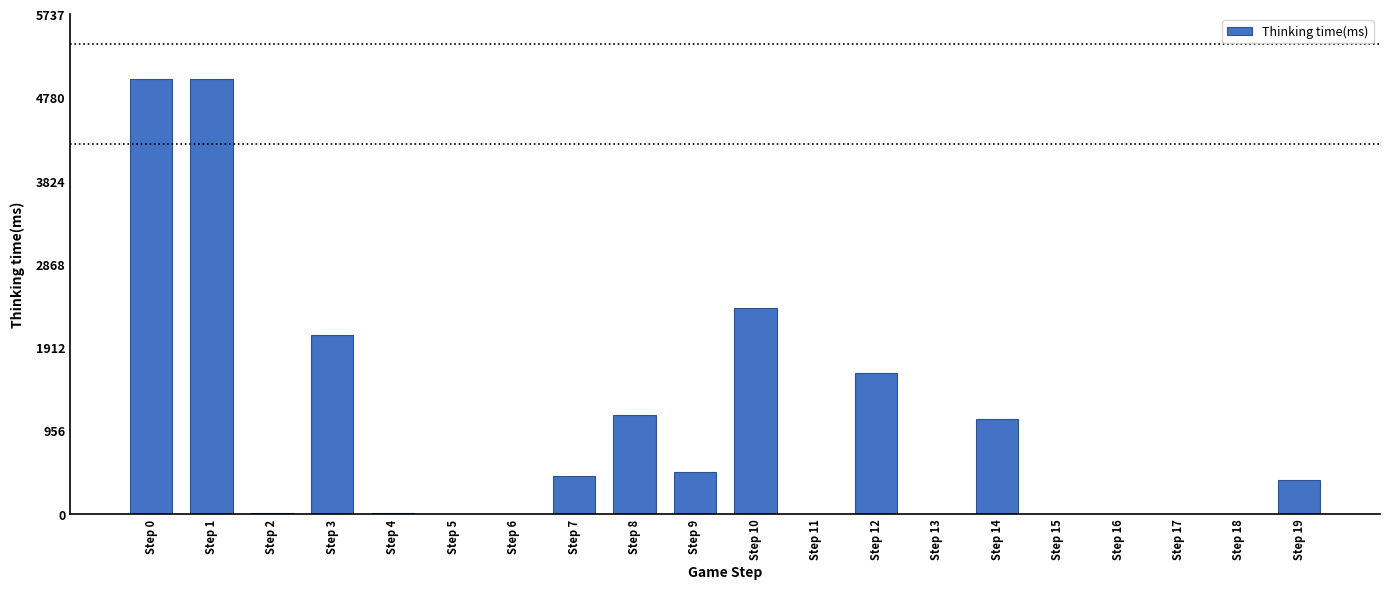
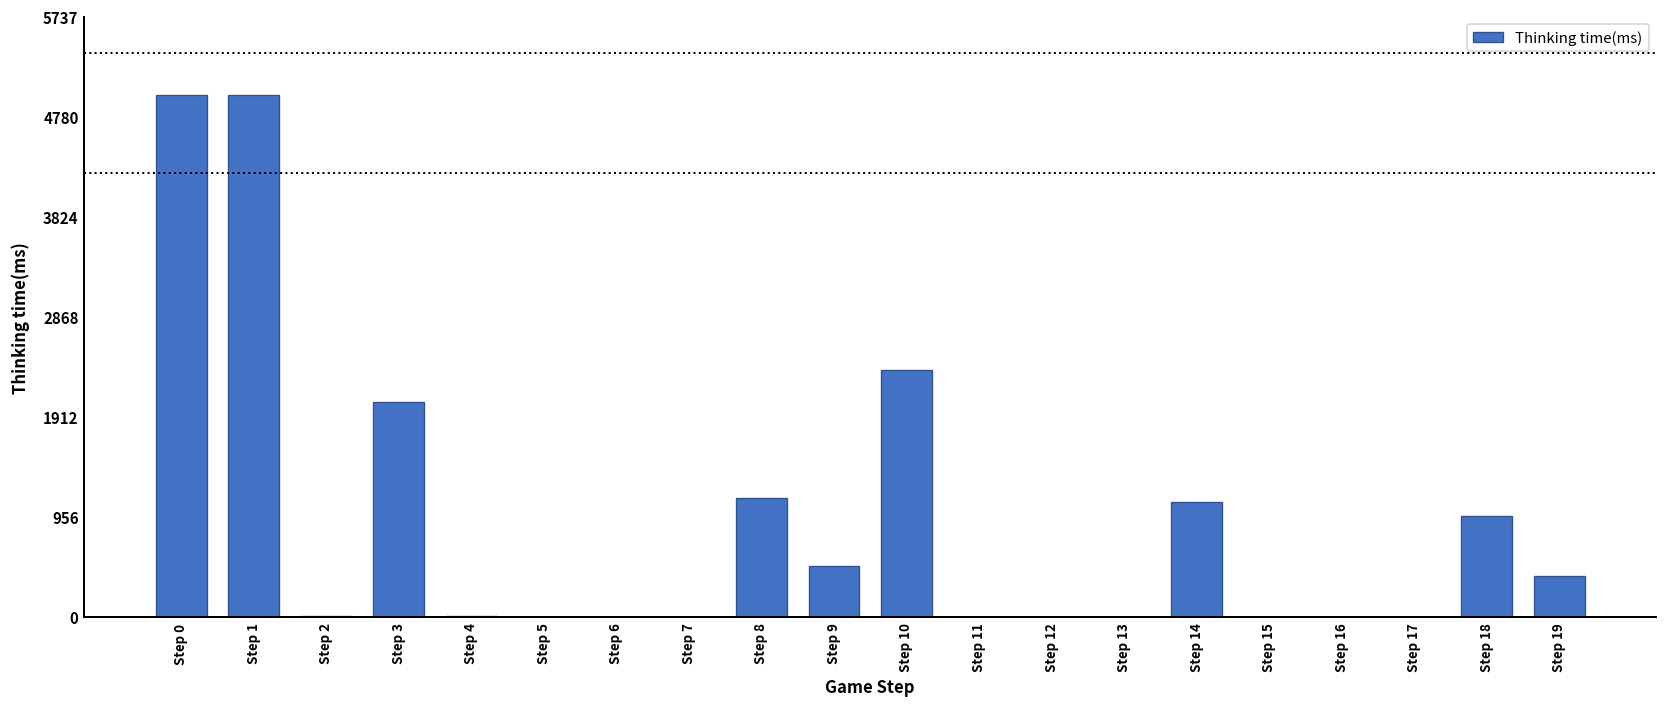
  {
    "Step 0": 5000,
    "Step 1": 5000,
    "Step 3": 2000,
    "Step 5": 0,
-   "Step 7": 400,
+   "Step 7": 0,
    "Step 8": 1100,
    "Step 9": 500,
    "Step 10": 2400,
    "Step 11": 0,
-   "Step 12": 1600,
+   "Step 12": 0,
    "Step 14": 1100,
    "Step 15": 0,
    "Step 16": 0,
-   "Step 18": 0,
+   "Step 18": 1000,
    "Step 19": 400
  }
